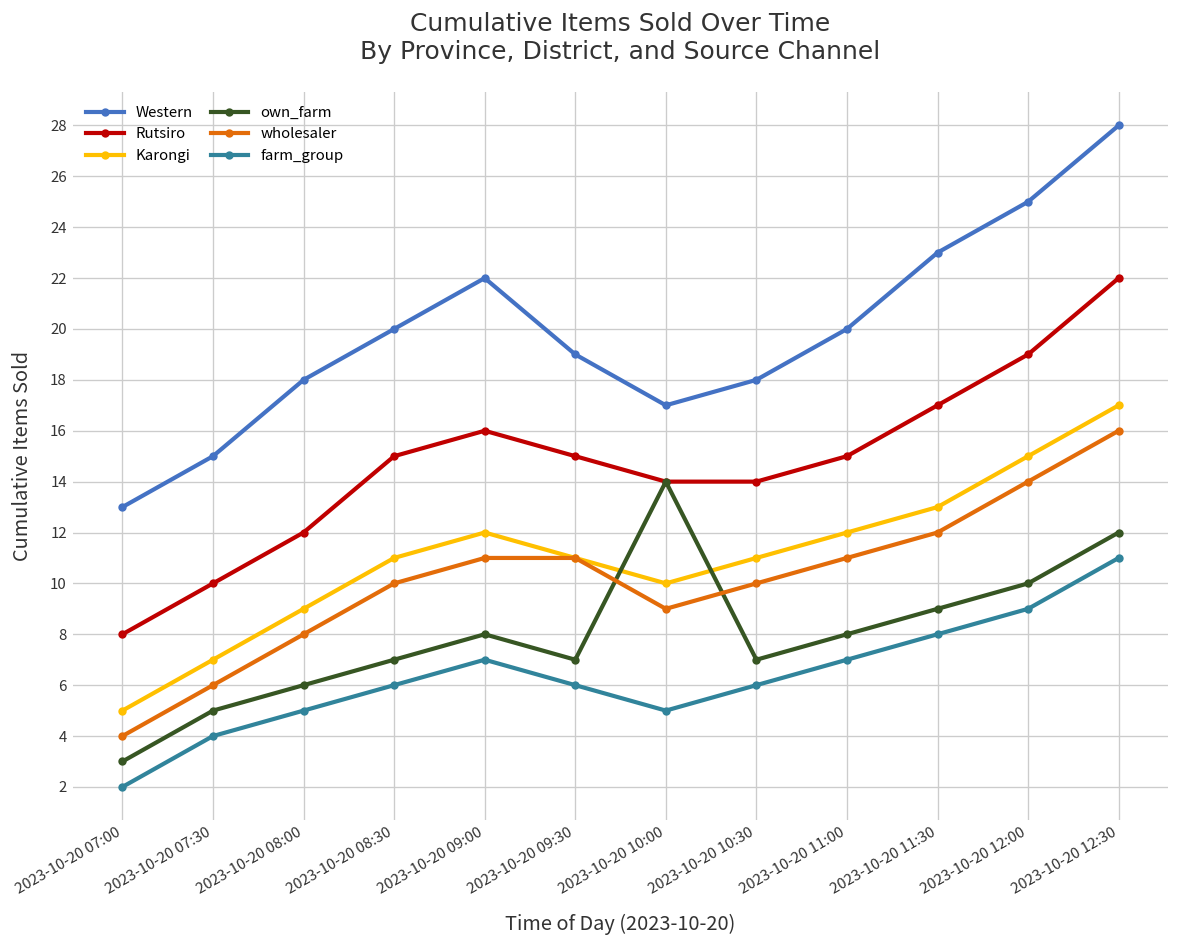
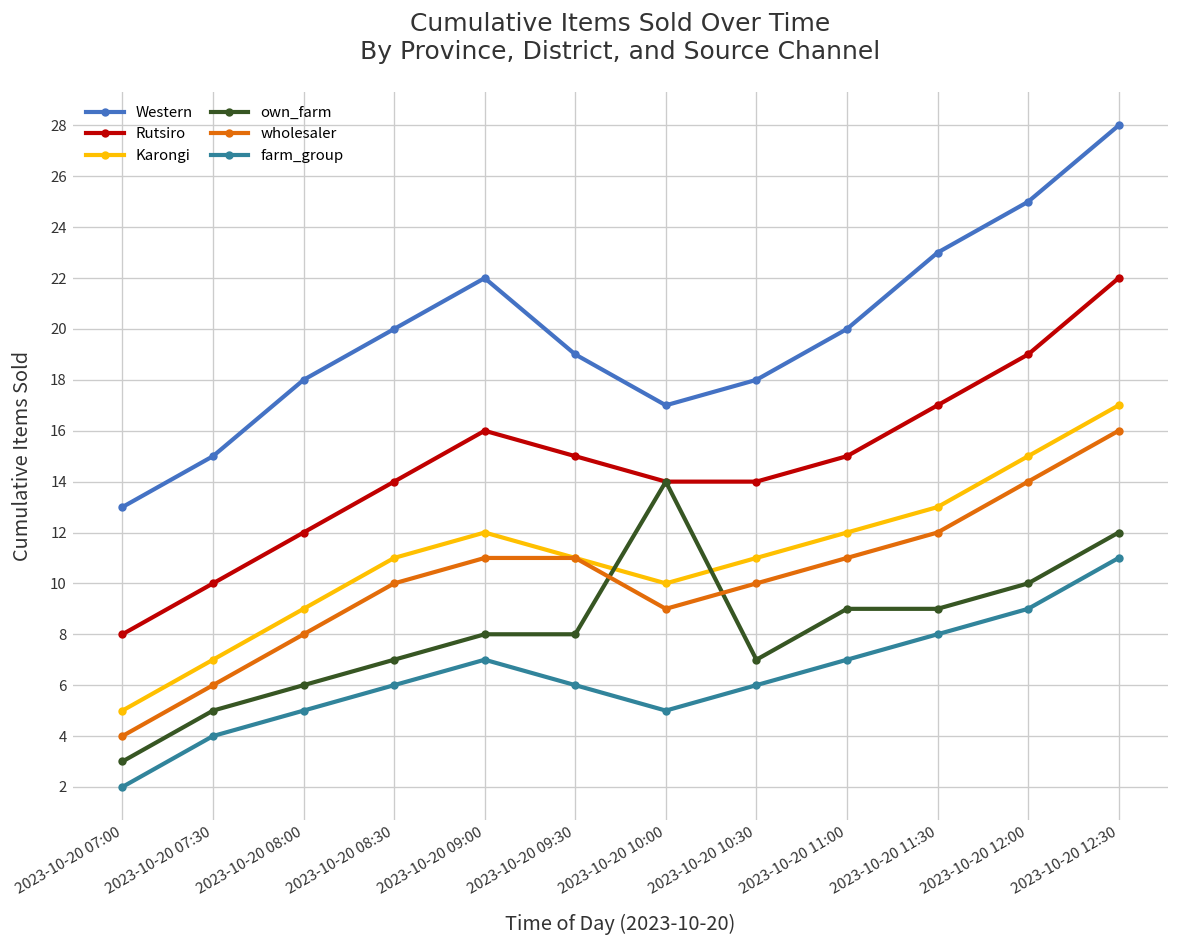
  {
    "Rutsiro": {
      "2023-10-20 07:00": 8,
      "2023-10-20 07:30": 10,
      "2023-10-20 08:00": 12,
-     "2023-10-20 08:30": 15,
+     "2023-10-20 08:30": 14,
      "2023-10-20 09:00": 16,
      "2023-10-20 09:30": 15,
      "2023-10-20 10:30": 14,
      "2023-10-20 11:00": 15,
      "2023-10-20 11:30": 17,
      "2023-10-20 12:00": 19,
      "2023-10-20 12:30": 22
    },
    "Karongi": {
      "2023-10-20 07:00": 5,
      "2023-10-20 07:30": 7,
      "2023-10-20 08:00": 9,
      "2023-10-20 08:30": 11,
      "2023-10-20 09:00": 12,
      "2023-10-20 10:00": 10,
      "2023-10-20 10:30": 11,
      "2023-10-20 11:00": 12,
      "2023-10-20 11:30": 13,
      "2023-10-20 12:00": 15,
      "2023-10-20 12:30": 17
    },
    "own_farm": {
      "2023-10-20 07:00": 3,
      "2023-10-20 07:30": 5,
      "2023-10-20 08:00": 6,
      "2023-10-20 08:30": 7,
      "2023-10-20 09:00": 8,
-     "2023-10-20 09:30": 7,
+     "2023-10-20 09:30": 8,
      "2023-10-20 10:30": 7,
-     "2023-10-20 11:00": 8,
+     "2023-10-20 11:00": 9,
      "2023-10-20 11:30": 9,
      "2023-10-20 12:00": 10,
      "2023-10-20 12:30": 12
    },
    "wholesaler": {
      "2023-10-20 07:00": 4,
      "2023-10-20 07:30": 6,
      "2023-10-20 08:00": 8,
      "2023-10-20 08:30": 10,
      "2023-10-20 09:00": 11,
      "2023-10-20 10:00": 9,
      "2023-10-20 10:30": 10,
      "2023-10-20 11:00": 11,
      "2023-10-20 11:30": 12,
      "2023-10-20 12:00": 14,
      "2023-10-20 12:30": 16
    }
  }
